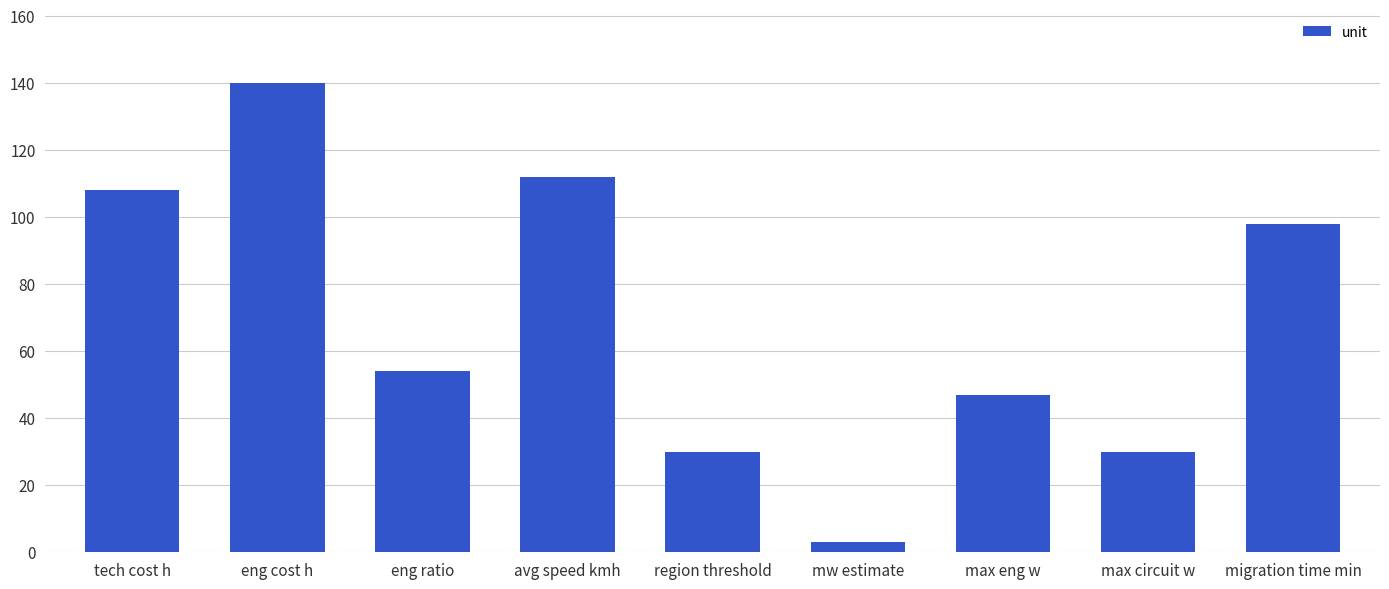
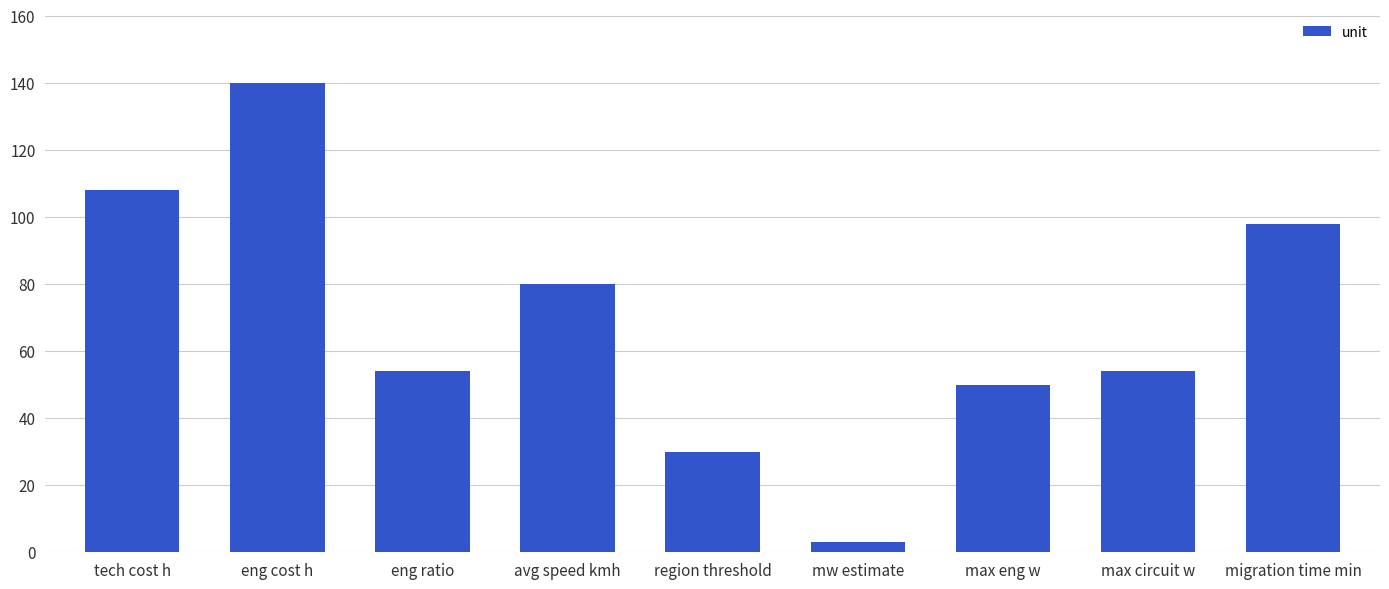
  {
    "tech cost h": 108,
    "eng cost h": 140,
    "eng ratio": 54,
-   "avg speed kmh": 112,
+   "avg speed kmh": 80,
    "region threshold": 30,
    "mw estimate": 3,
-   "max eng w": 47,
-   "max circuit w": 30,
+   "max eng w": 50,
+   "max circuit w": 54,
    "migration time min": 98
  }
